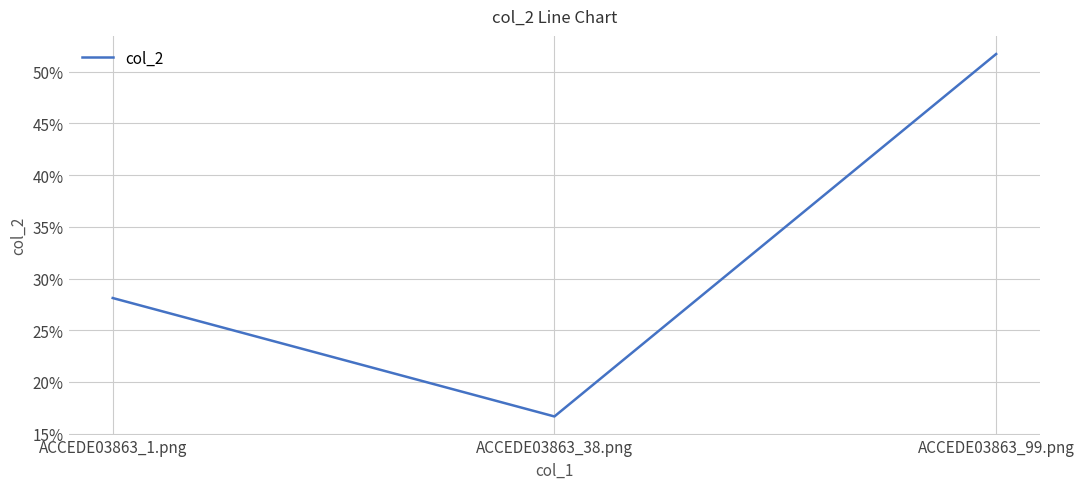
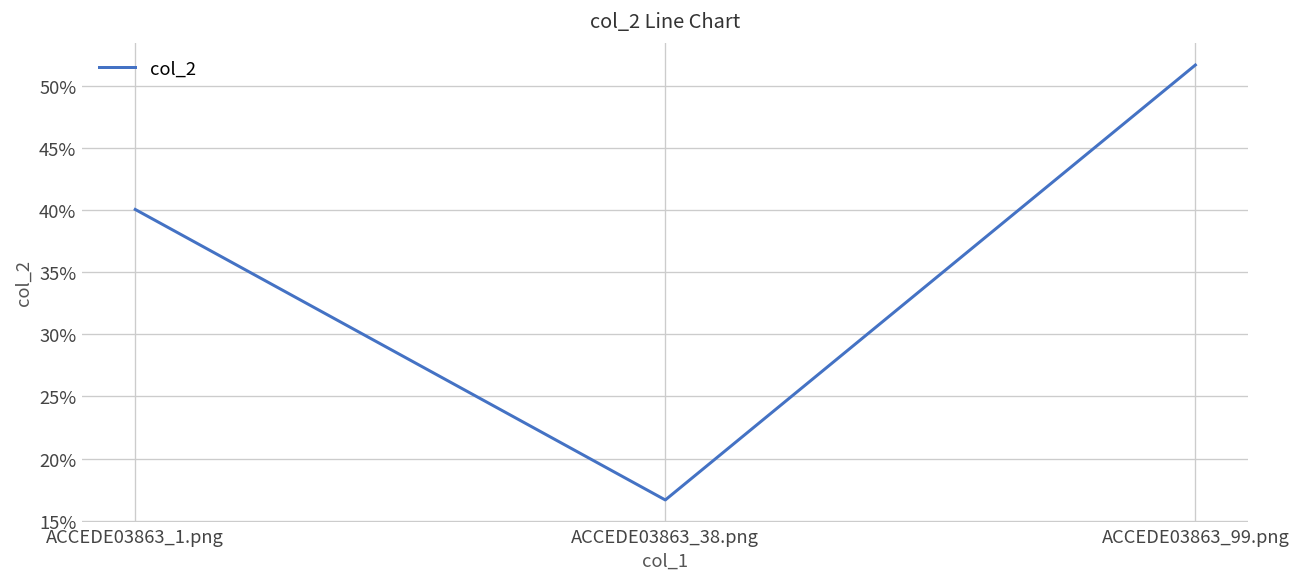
  {
-   "ACCEDE03863_1.png": "28.1%",
+   "ACCEDE03863_1.png": "40.1%",
    "ACCEDE03863_38.png": "16.7%",
    "ACCEDE03863_99.png": "51.7%"
  }
